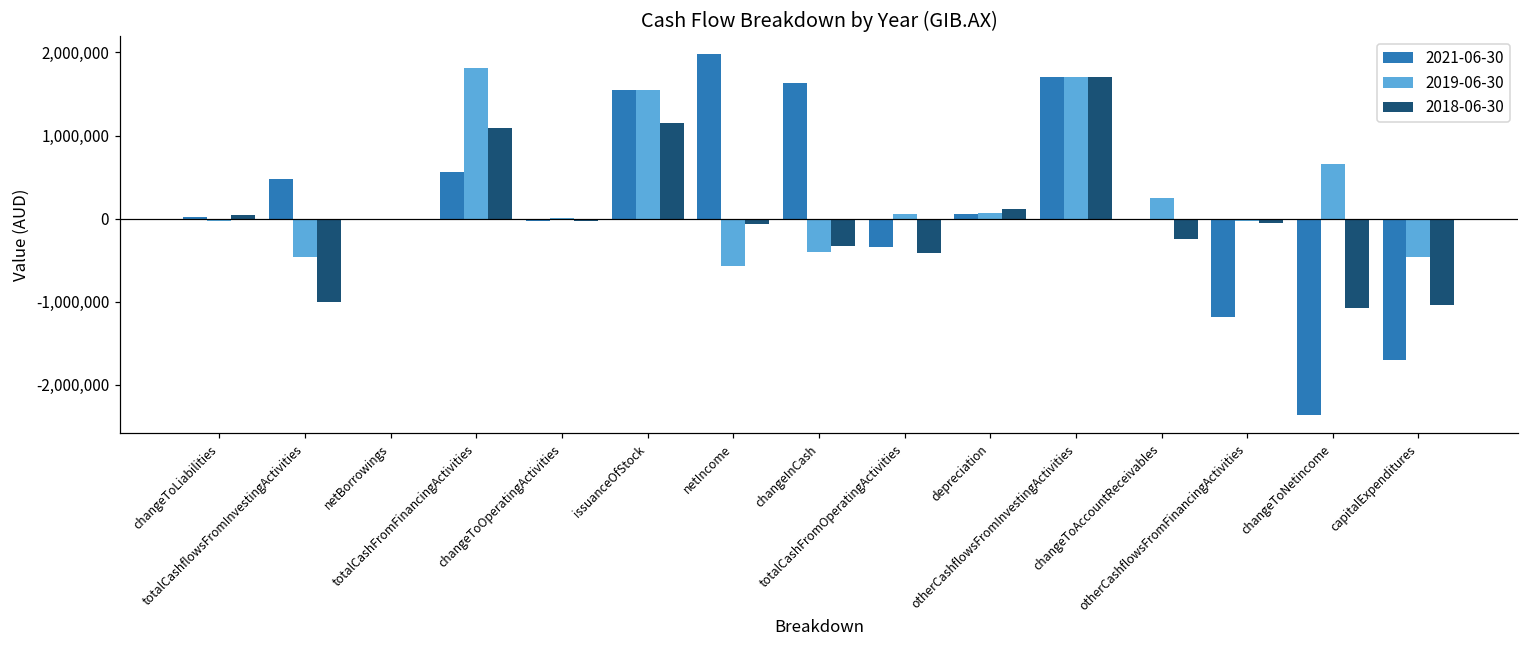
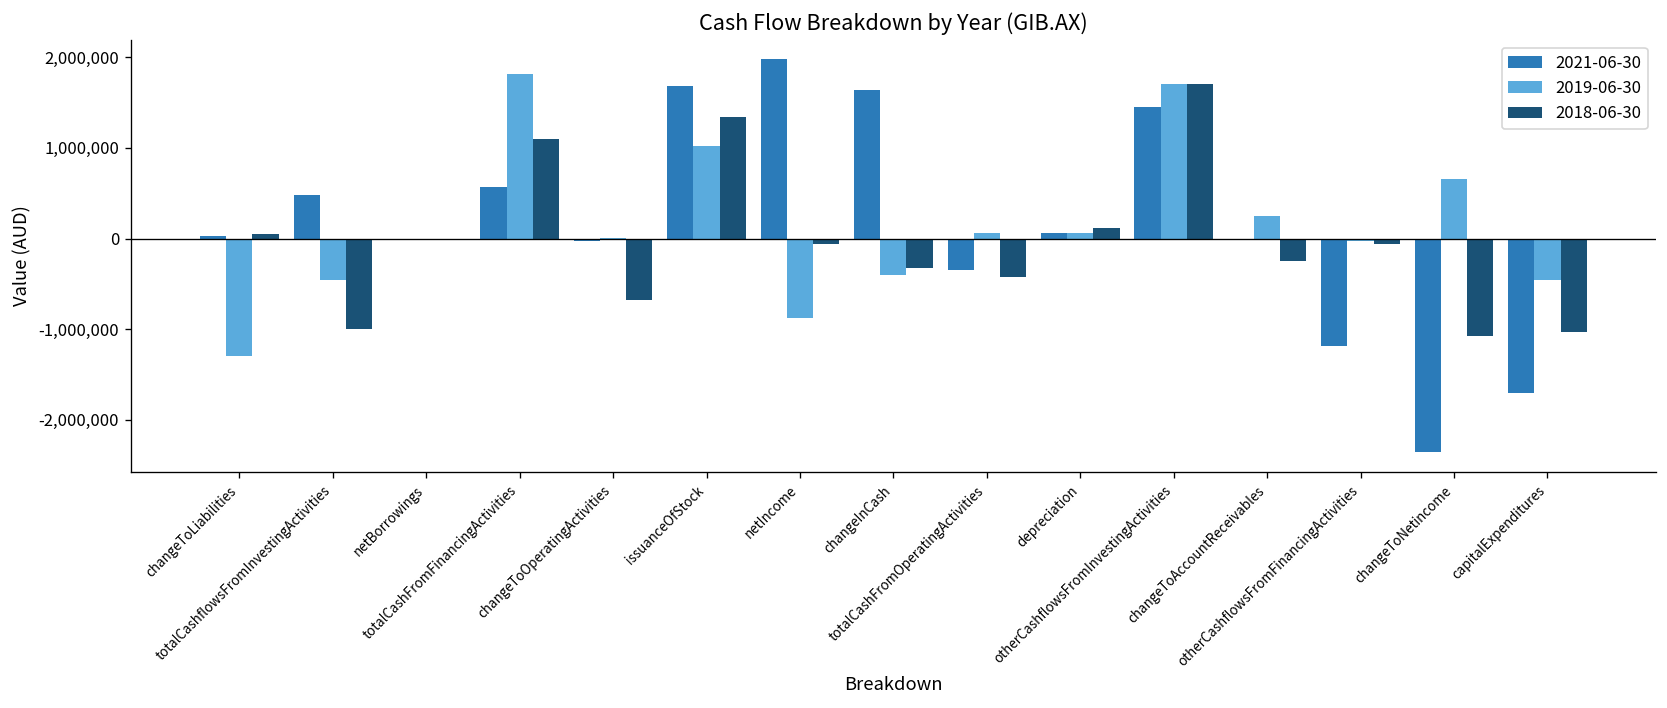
  {
    "2021-06-30": {
      "totalCashflowsFromInvestingActivities": "500,000",
      "totalCashFromFinancingActivities": "600,000",
-     "issuanceOfStock": "1,500,000",
+     "issuanceOfStock": "1,700,000",
      "netIncome": "2,000,000",
      "changeInCash": "1,600,000",
      "totalCashFromOperatingActivities": "-300,000",
      "depreciation": "100,000",
-     "otherCashflowsFromInvestingActivities": "1,700,000",
+     "otherCashflowsFromInvestingActivities": "1,500,000",
      "otherCashflowsFromFinancingActivities": "-1,200,000",
      "changeToNetincome": "-2,400,000",
      "capitalExpenditures": "-1,700,000"
    },
    "2019-06-30": {
-     "changeToLiabilities": "0",
+     "changeToLiabilities": "-1,300,000",
      "totalCashflowsFromInvestingActivities": "-500,000",
      "totalCashFromFinancingActivities": "1,800,000",
-     "issuanceOfStock": "1,500,000",
-     "netIncome": "-600,000",
+     "issuanceOfStock": "1,000,000",
+     "netIncome": "-900,000",
      "changeInCash": "-400,000",
      "totalCashFromOperatingActivities": "100,000",
      "depreciation": "100,000",
      "otherCashflowsFromInvestingActivities": "1,700,000",
      "changeToAccountReceivables": "200,000",
      "changeToNetincome": "700,000",
      "capitalExpenditures": "-500,000"
    },
    "2018-06-30": {
      "changeToLiabilities": "0",
      "totalCashflowsFromInvestingActivities": "-1,000,000",
      "totalCashFromFinancingActivities": "1,100,000",
-     "changeToOperatingActivities": "0",
-     "issuanceOfStock": "1,200,000",
+     "changeToOperatingActivities": "-700,000",
+     "issuanceOfStock": "1,300,000",
      "netIncome": "-100,000",
      "changeInCash": "-300,000",
      "totalCashFromOperatingActivities": "-400,000",
      "depreciation": "100,000",
      "otherCashflowsFromInvestingActivities": "1,700,000",
      "changeToAccountReceivables": "-200,000",
      "otherCashflowsFromFinancingActivities": "-100,000",
      "changeToNetincome": "-1,100,000",
      "capitalExpenditures": "-1,000,000"
    }
  }
